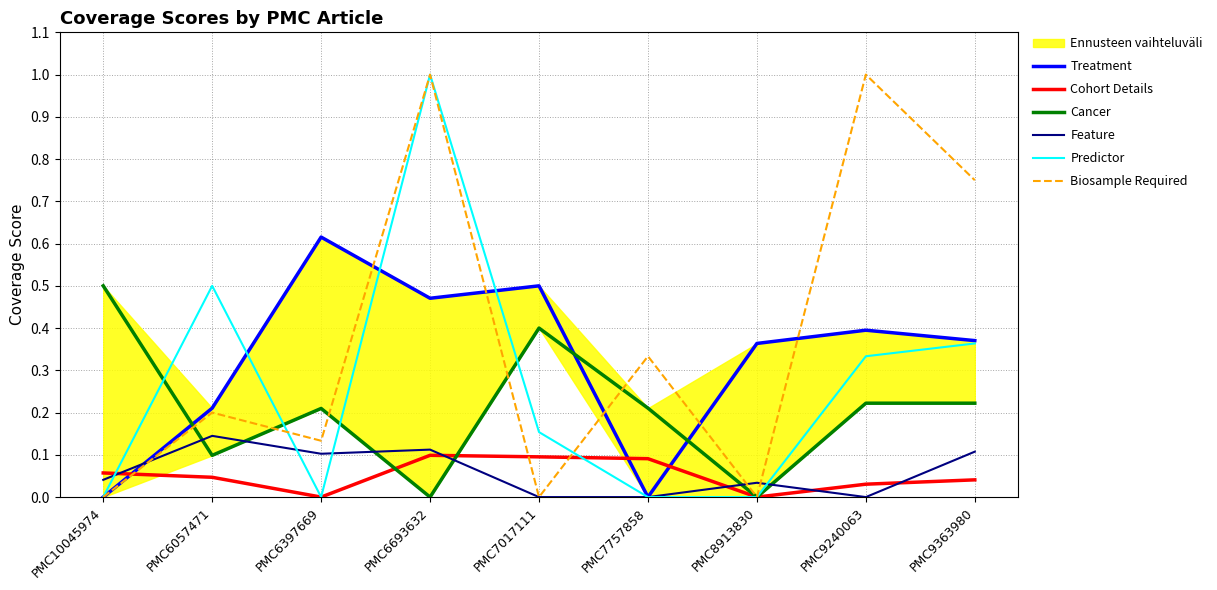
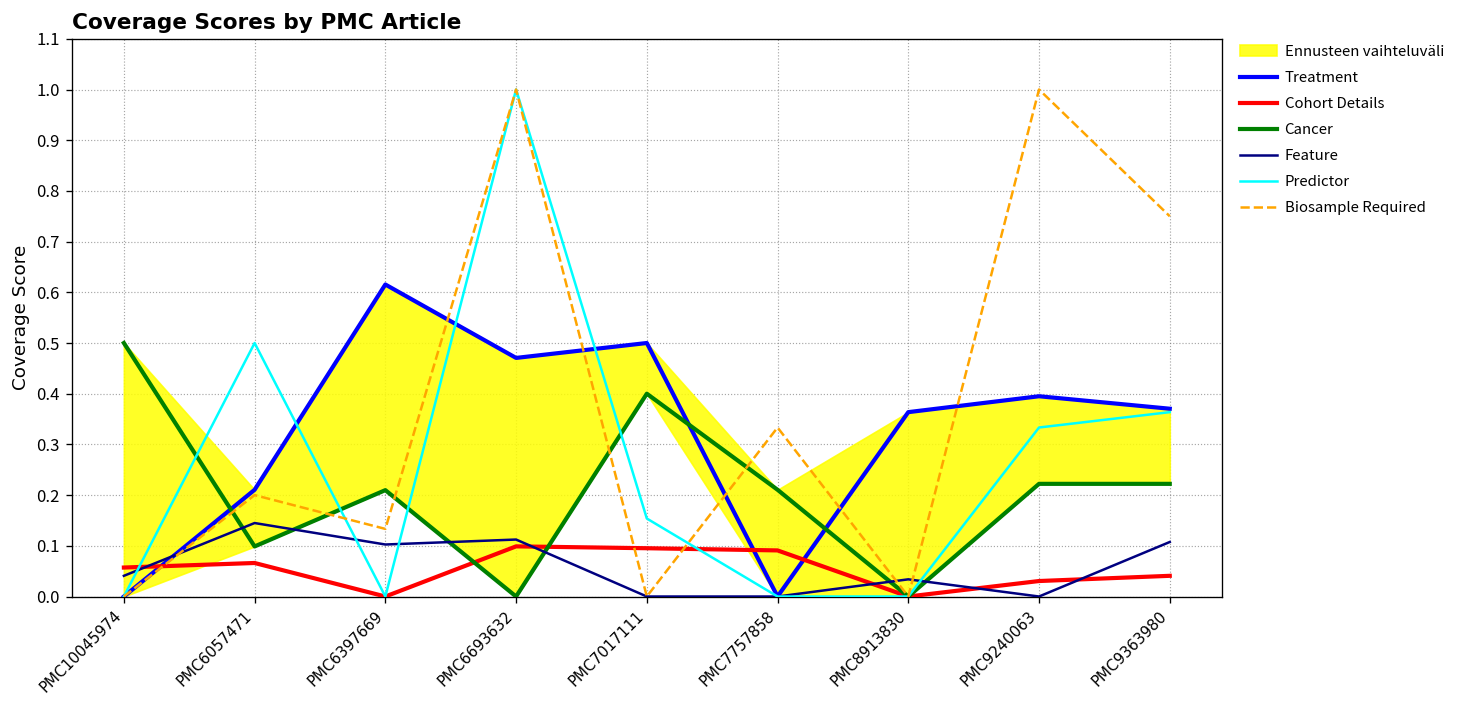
  {
    "Cohort Details": {
      "PMC10045974": 0.06,
-     "PMC6057471": 0.05,
+     "PMC6057471": 0.07,
      "PMC6693632": 0.10,
      "PMC7017111": 0.10,
      "PMC7757858": 0.09,
      "PMC9240063": 0.03,
      "PMC9363980": 0.04
    },
    "Cancer": {
      "PMC6057471": 0.10,
      "PMC6397669": 0.21,
      "PMC6693632": 0.00,
      "PMC7017111": 0.40,
      "PMC9240063": 0.22,
      "PMC9363980": 0.22
    },
    "Feature": {
      "PMC10045974": 0.04,
      "PMC6057471": 0.14,
      "PMC6397669": 0.10,
      "PMC6693632": 0.11,
      "PMC8913830": 0.03,
      "PMC9240063": 0.00,
      "PMC9363980": 0.11
    },
    "Predictor": {
      "PMC6057471": 0.50,
      "PMC7017111": 0.15,
      "PMC9240063": 0.33,
      "PMC9363980": 0.36
    },
    "Biosample Required": {
      "PMC6057471": 0.20,
      "PMC6397669": 0.13,
      "PMC7757858": 0.33,
      "PMC9240063": 1.00,
      "PMC9363980": 0.75
    }
  }
